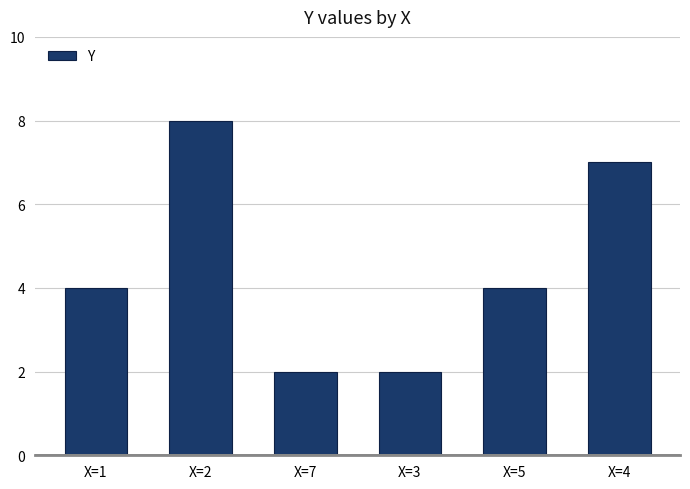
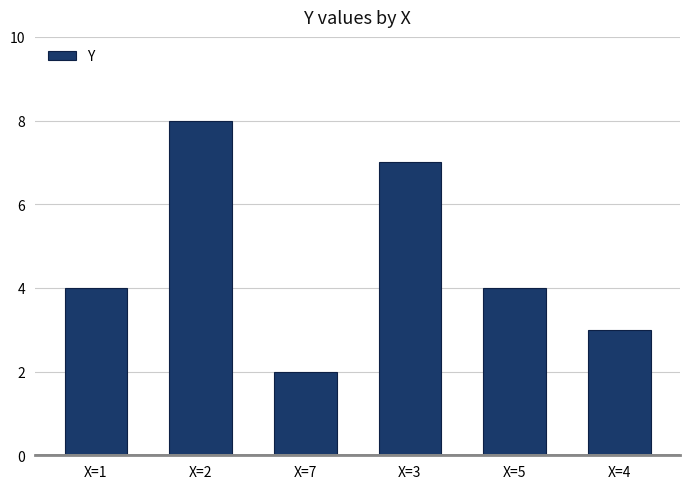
  {
    "X=1": 4,
    "X=2": 8,
    "X=7": 2,
-   "X=3": 2,
+   "X=3": 7,
    "X=5": 4,
-   "X=4": 7
+   "X=4": 3
  }
